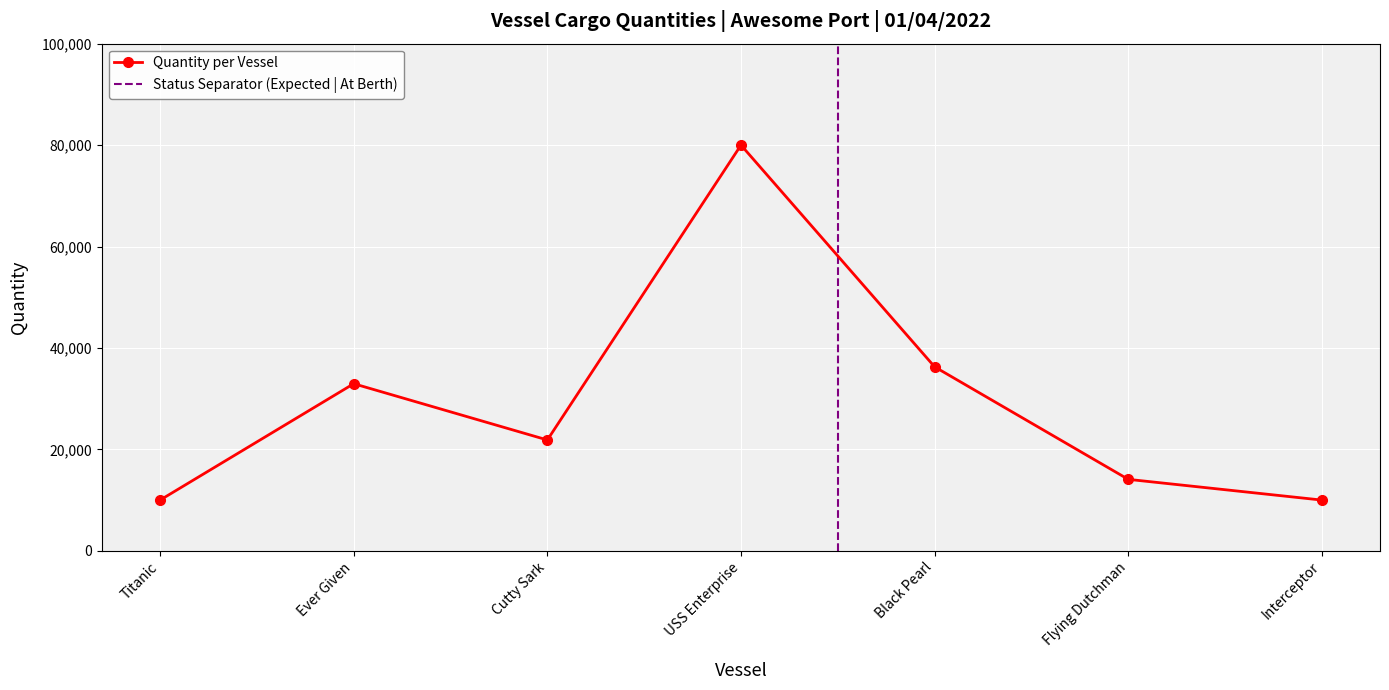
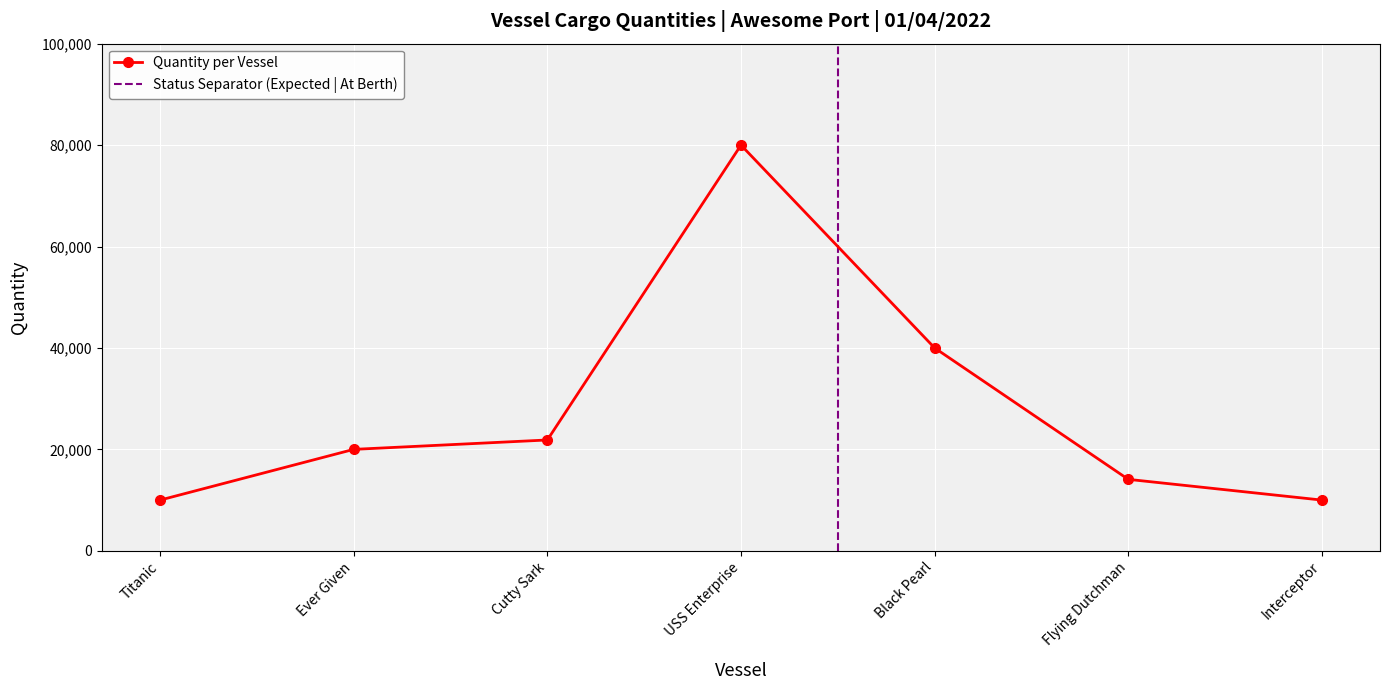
  {
    "Titanic": "10,000",
-   "Ever Given": "33,000",
+   "Ever Given": "20,000",
    "Cutty Sark": "22,000",
    "USS Enterprise": "80,000",
-   "Black Pearl": "36,000",
+   "Black Pearl": "40,000",
    "Flying Dutchman": "14,000",
    "Interceptor": "10,000"
  }
